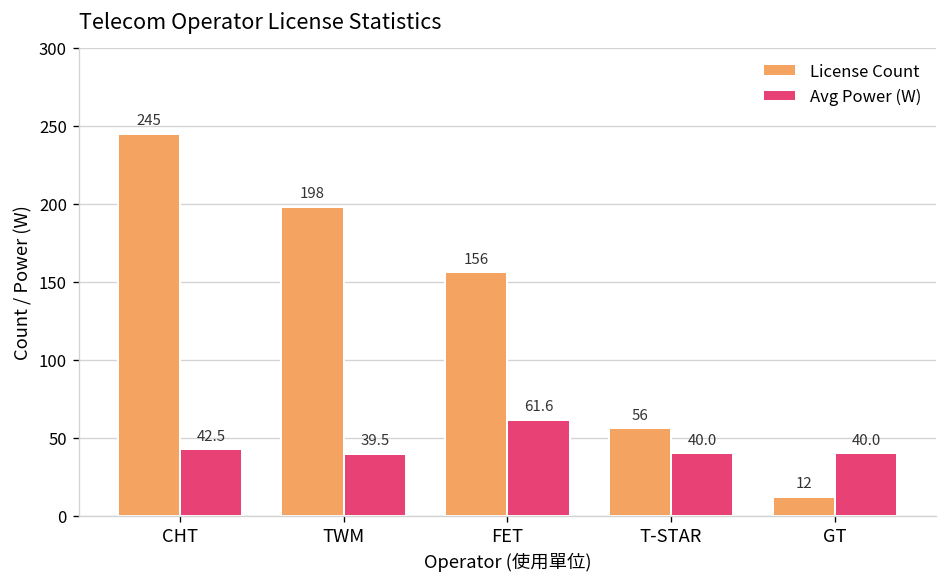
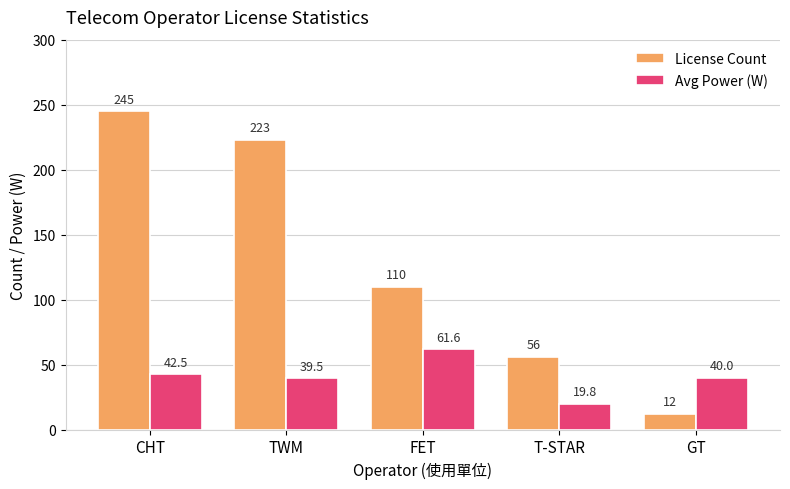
  {
    "License Count": {
      "CHT": 245,
-     "TWM": 198,
-     "FET": 156,
+     "TWM": 223,
+     "FET": 110,
      "T-STAR": 56,
      "GT": 12
    },
    "Avg Power (W)": {
      "CHT": 42.5,
      "TWM": 39.5,
      "FET": 61.6,
-     "T-STAR": 40.0,
+     "T-STAR": 19.8,
      "GT": 40.0
    }
  }
